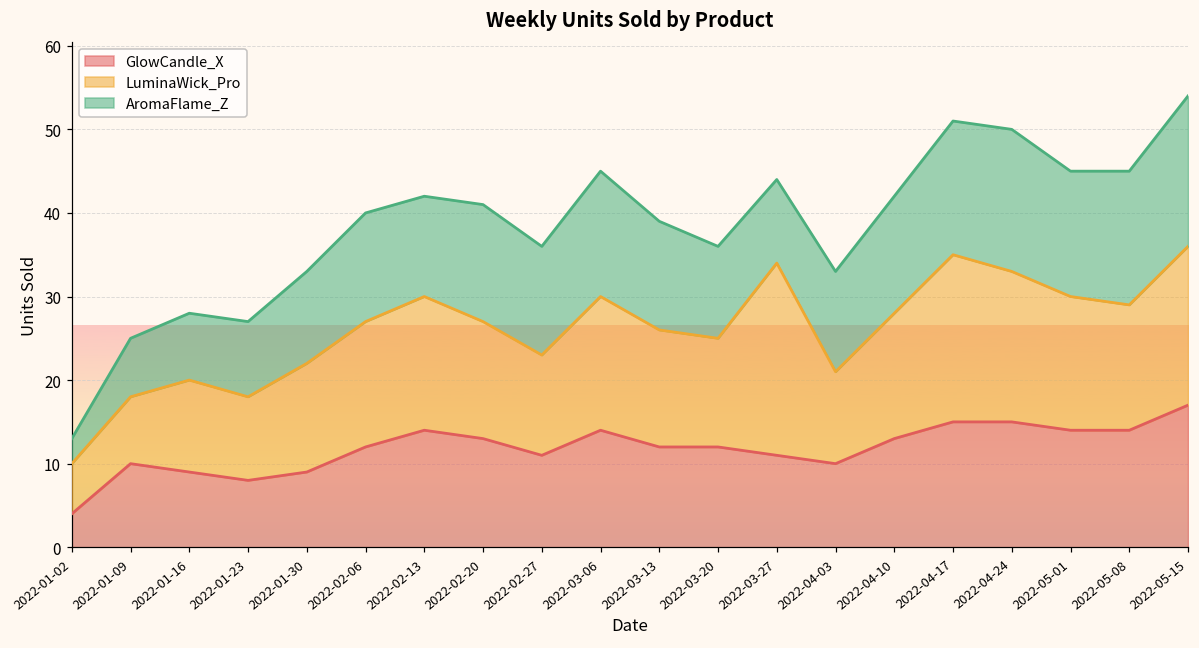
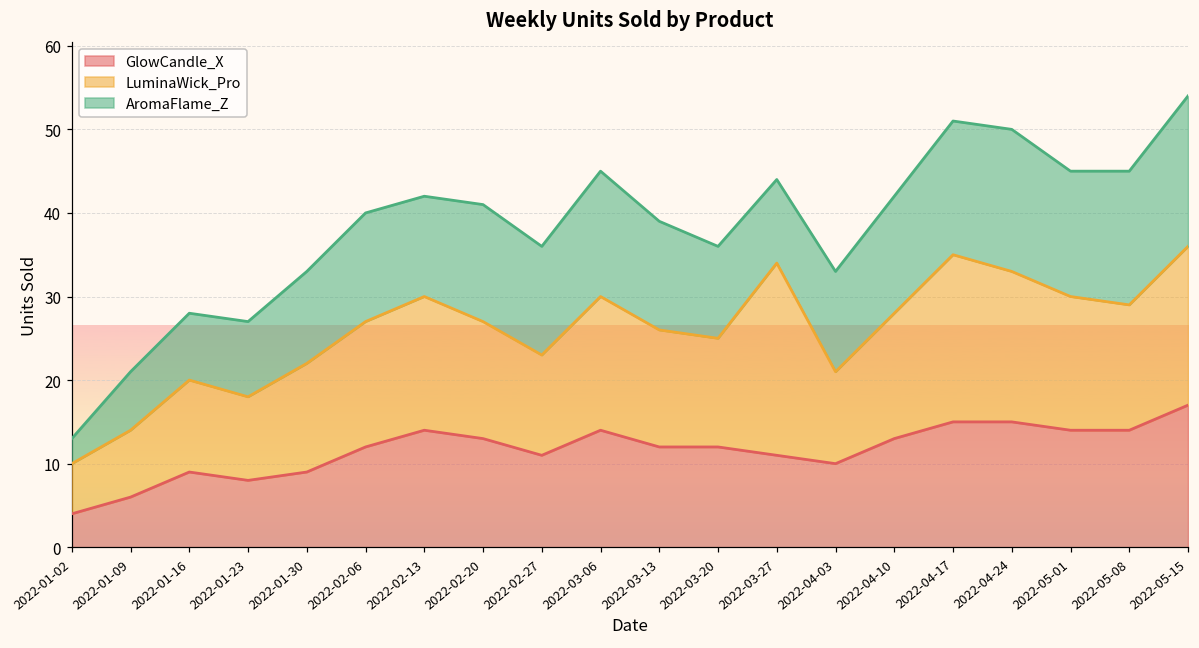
  {
    "GlowCandle_X": {
      "2022-01-02": 4,
-     "2022-01-09": 10,
+     "2022-01-09": 6,
      "2022-01-16": 9,
      "2022-01-23": 8,
      "2022-01-30": 9,
      "2022-02-06": 12,
      "2022-02-13": 14,
      "2022-02-20": 13,
      "2022-02-27": 11,
      "2022-03-06": 14,
      "2022-03-13": 12,
      "2022-03-20": 12,
      "2022-03-27": 11,
      "2022-04-03": 10,
      "2022-04-10": 13,
      "2022-04-17": 15,
      "2022-04-24": 15,
      "2022-05-01": 14,
      "2022-05-08": 14,
      "2022-05-15": 17
    },
    "LuminaWick_Pro": {
      "2022-01-02": 6,
      "2022-01-09": 8,
      "2022-01-16": 11,
      "2022-01-23": 10,
      "2022-01-30": 13,
      "2022-02-06": 15,
      "2022-02-13": 16,
      "2022-02-20": 14,
      "2022-02-27": 12,
      "2022-03-06": 16,
      "2022-03-13": 14,
      "2022-03-20": 13,
      "2022-03-27": 23,
      "2022-04-03": 11,
      "2022-04-10": 15,
      "2022-04-17": 20,
      "2022-04-24": 18,
      "2022-05-01": 16,
      "2022-05-08": 15,
      "2022-05-15": 19
    },
    "AromaFlame_Z": {
      "2022-01-02": 3,
      "2022-01-09": 7,
      "2022-01-16": 8,
      "2022-01-23": 9,
      "2022-01-30": 11,
      "2022-02-06": 13,
      "2022-02-13": 12,
      "2022-02-20": 14,
      "2022-02-27": 13,
      "2022-03-06": 15,
      "2022-03-13": 13,
      "2022-03-20": 11,
      "2022-03-27": 10,
      "2022-04-03": 12,
      "2022-04-10": 14,
      "2022-04-17": 16,
      "2022-04-24": 17,
      "2022-05-01": 15,
      "2022-05-08": 16,
      "2022-05-15": 18
    }
  }
